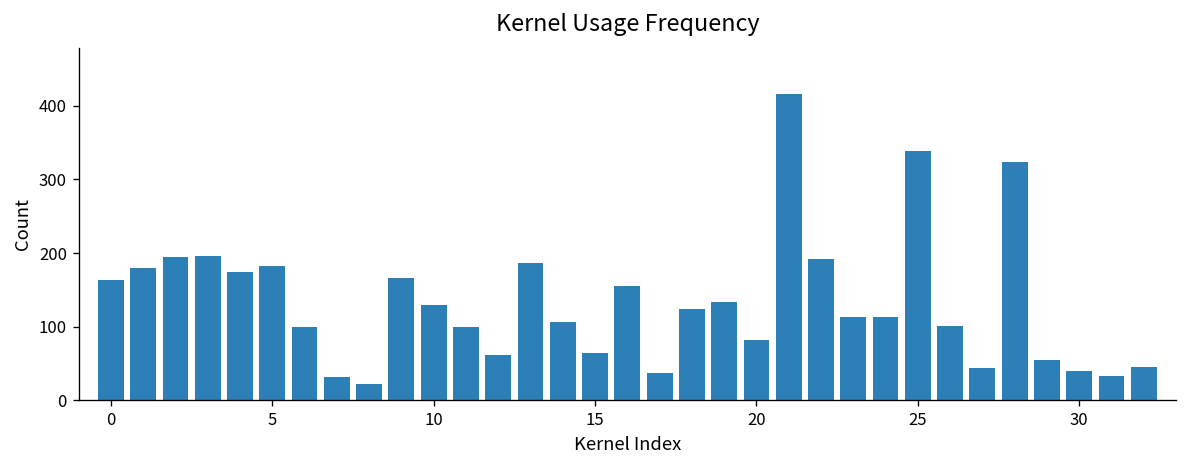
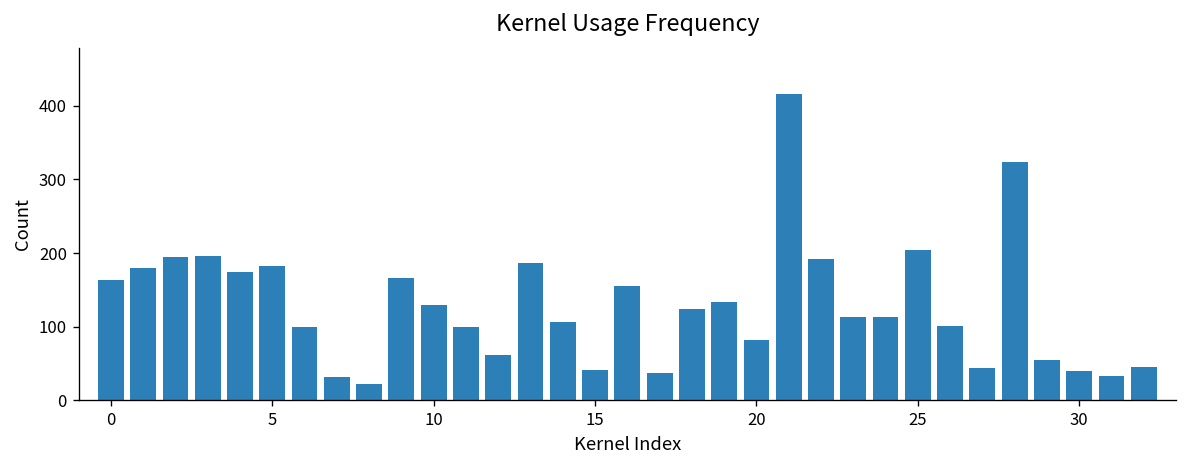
  {
    "0": 160,
    "5": 180,
    "10": 130,
-   "15": 70,
+   "15": 40,
    "20": 80,
-   "25": 340,
+   "25": 200,
    "30": 40
  }
